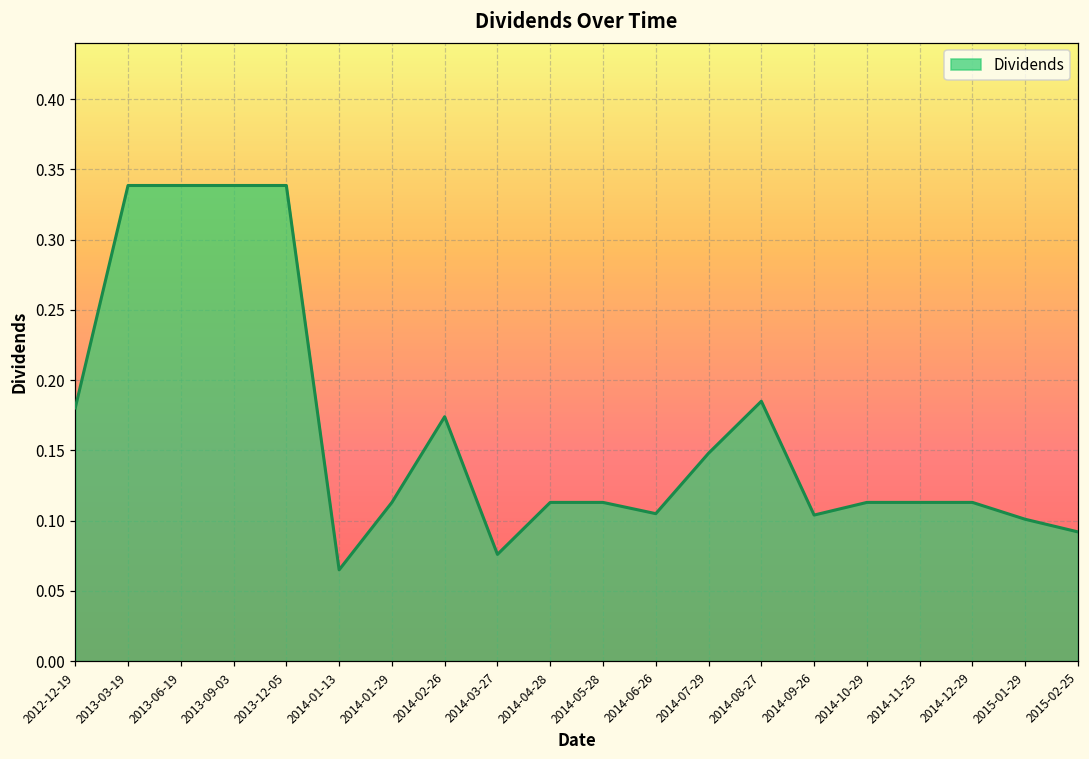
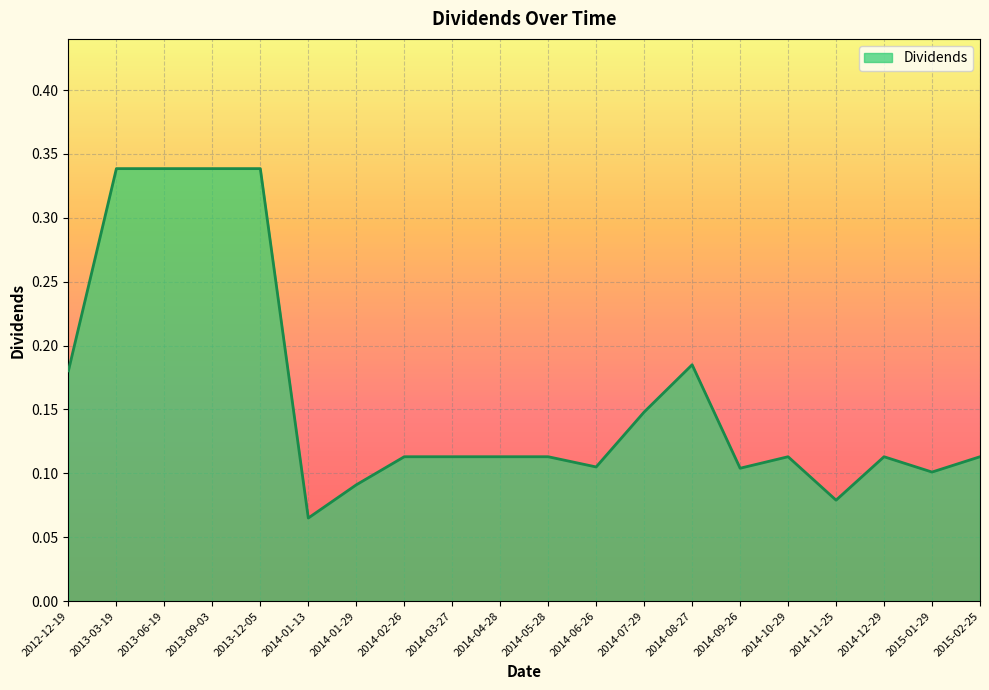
  {
    "2012-12-19": 0.180,
    "2013-03-19": 0.339,
    "2013-06-19": 0.339,
    "2013-09-03": 0.339,
    "2013-12-05": 0.339,
    "2014-01-13": 0.065,
-   "2014-01-29": 0.113,
-   "2014-02-26": 0.174,
-   "2014-03-27": 0.076,
+   "2014-01-29": 0.091,
+   "2014-02-26": 0.113,
+   "2014-03-27": 0.113,
    "2014-04-28": 0.113,
    "2014-05-28": 0.113,
    "2014-06-26": 0.105,
    "2014-07-29": 0.148,
    "2014-08-27": 0.185,
    "2014-09-26": 0.104,
    "2014-10-29": 0.113,
-   "2014-11-25": 0.113,
+   "2014-11-25": 0.079,
    "2014-12-29": 0.113,
    "2015-01-29": 0.101,
-   "2015-02-25": 0.092
+   "2015-02-25": 0.113
  }
